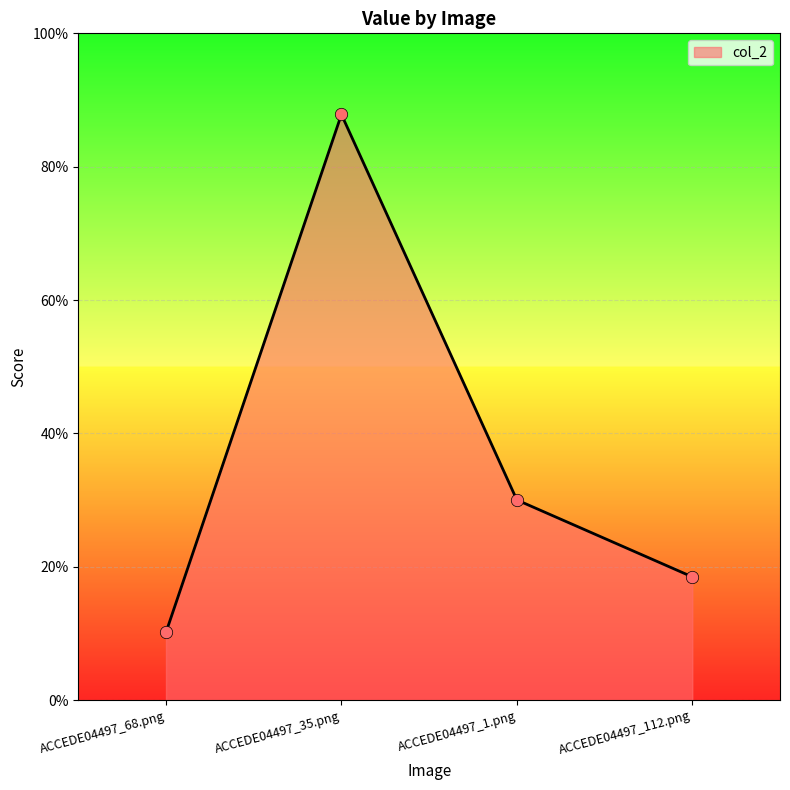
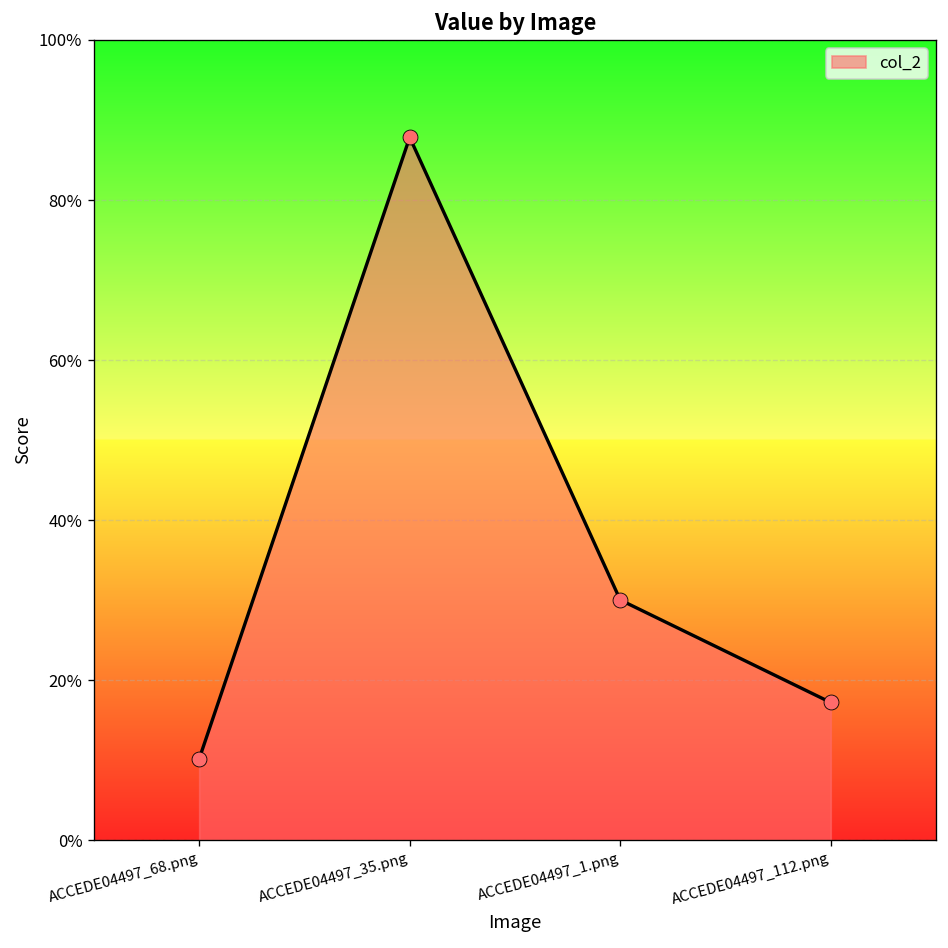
  {
    "ACCEDE04497_68.png": "10%",
    "ACCEDE04497_35.png": "88%",
    "ACCEDE04497_1.png": "30%",
-   "ACCEDE04497_112.png": "18%"
+   "ACCEDE04497_112.png": "17%"
  }
